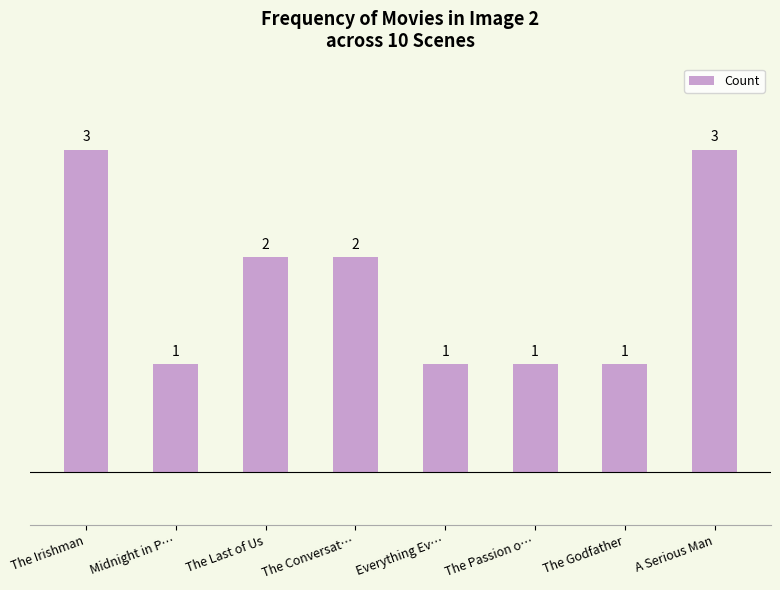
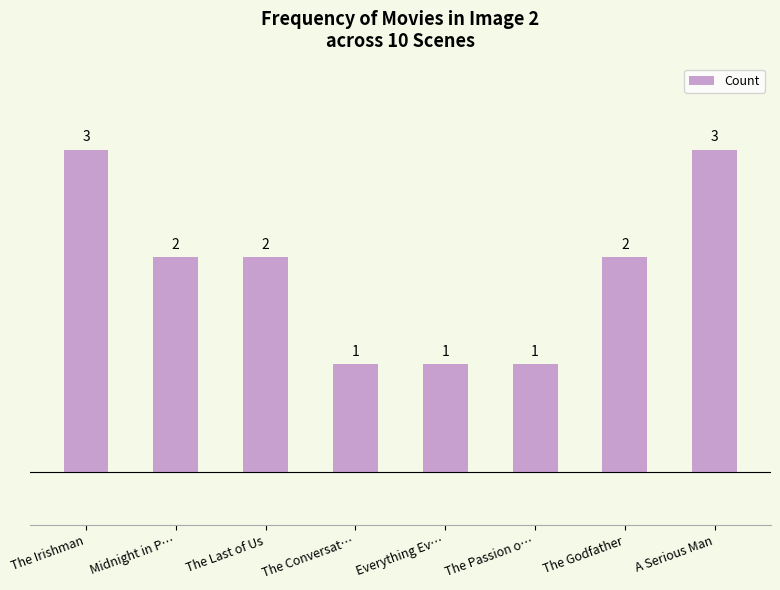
  {
    "The Irishman": 3,
-   "Midnight in P…": 1,
+   "Midnight in P…": 2,
    "The Last of Us": 2,
-   "The Conversat…": 2,
+   "The Conversat…": 1,
    "Everything Ev…": 1,
    "The Passion o…": 1,
-   "The Godfather": 1,
+   "The Godfather": 2,
    "A Serious Man": 3
  }
